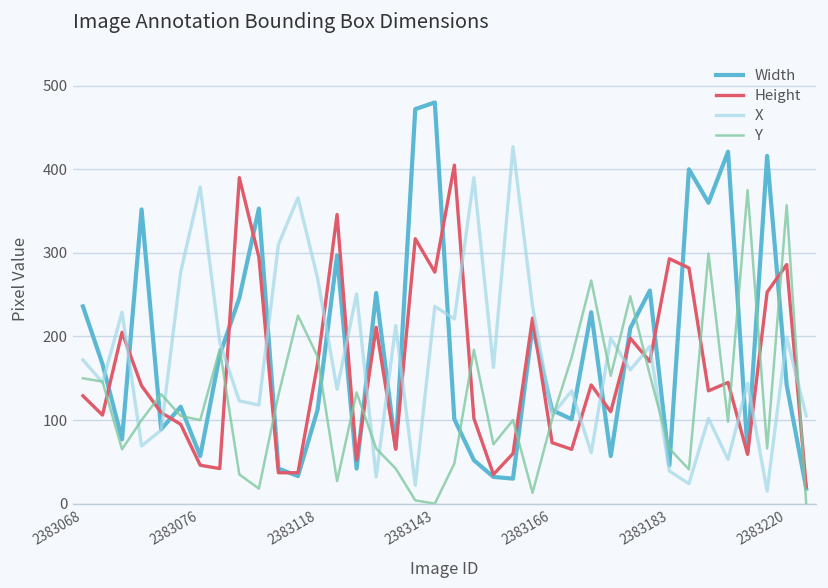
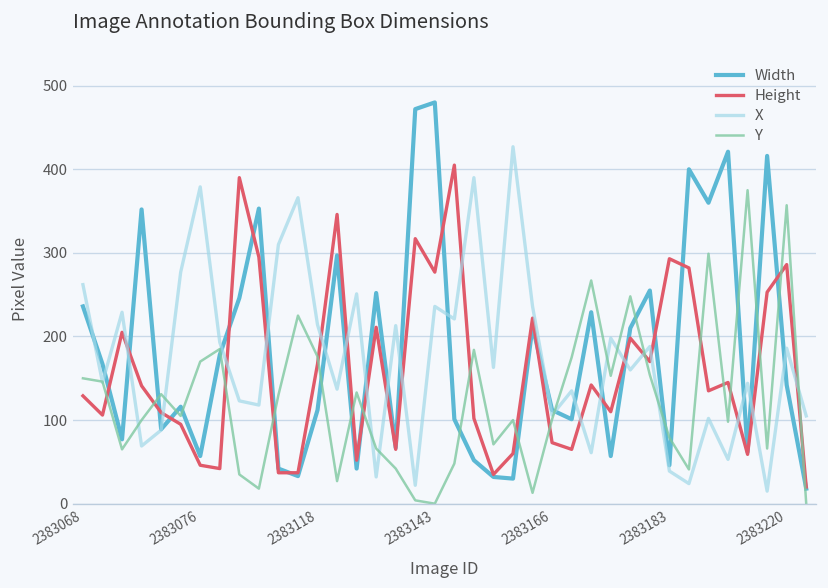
  {
    "Width": {
      "2383068": 240,
      "2383076": 60,
      "2383118": 110,
      "2383143": 480,
      "2383166": 110,
      "2383183": 50,
      "2383220": 140
    },
    "Height": {
      "2383068": 130,
      "2383076": 50,
      "2383118": 170,
      "2383143": 280,
      "2383166": 70,
      "2383183": 290,
      "2383220": 290
    },
    "X": {
-     "2383068": 170,
+     "2383068": 260,
      "2383076": 380,
-     "2383118": 270,
+     "2383118": 210,
      "2383143": 240,
      "2383166": 110,
      "2383183": 40,
-     "2383220": 200
+     "2383220": 190
    },
    "Y": {
      "2383068": 150,
-     "2383076": 100,
+     "2383076": 170,
      "2383118": 180,
      "2383143": 0,
      "2383166": 100,
-     "2383183": 70,
+     "2383183": 80,
      "2383220": 360
    }
  }
